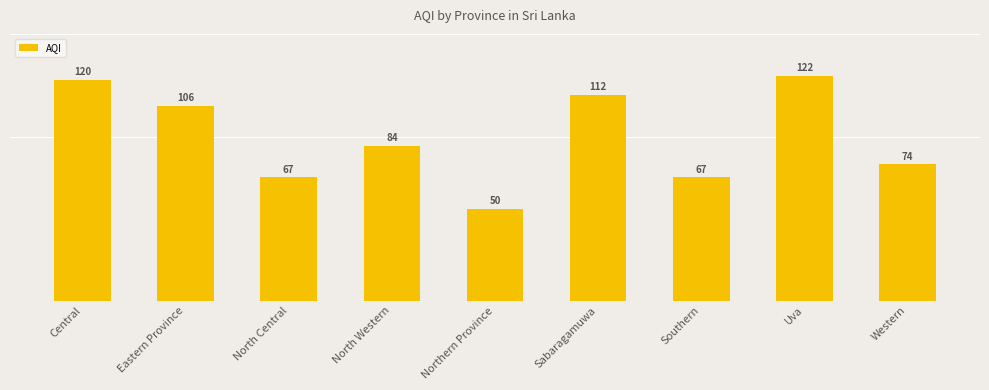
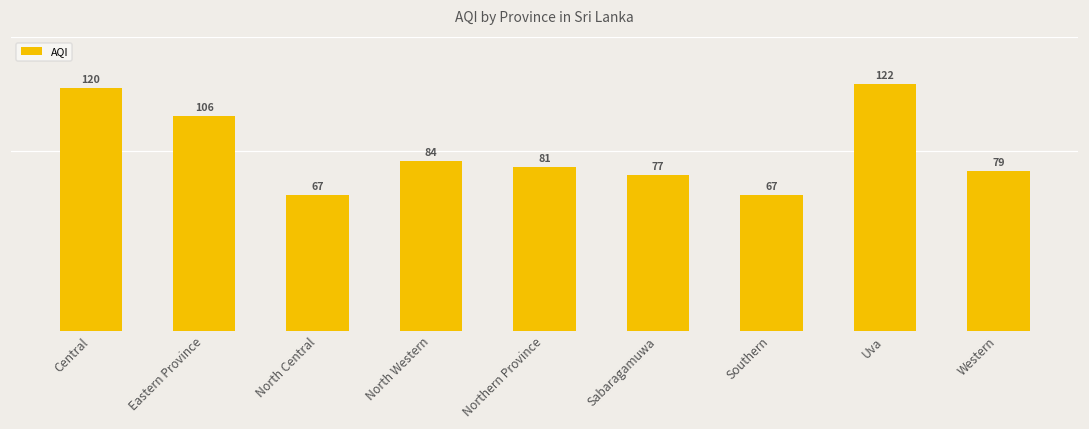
  {
    "Central": 120,
    "Eastern Province": 106,
    "North Central": 67,
    "North Western": 84,
-   "Northern Province": 50,
-   "Sabaragamuwa": 112,
+   "Northern Province": 81,
+   "Sabaragamuwa": 77,
    "Southern": 67,
    "Uva": 122,
-   "Western": 74
+   "Western": 79
  }
